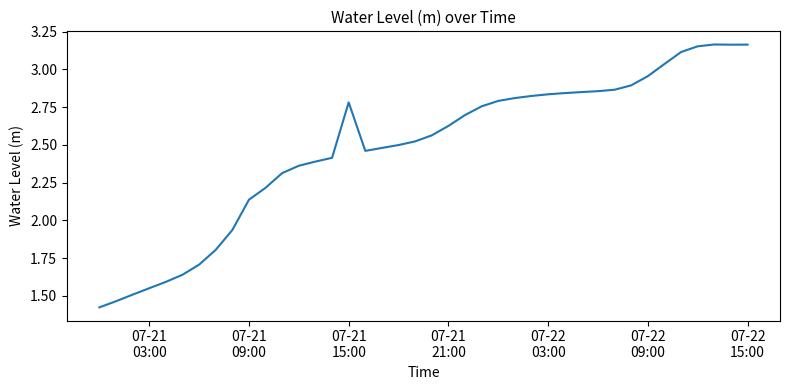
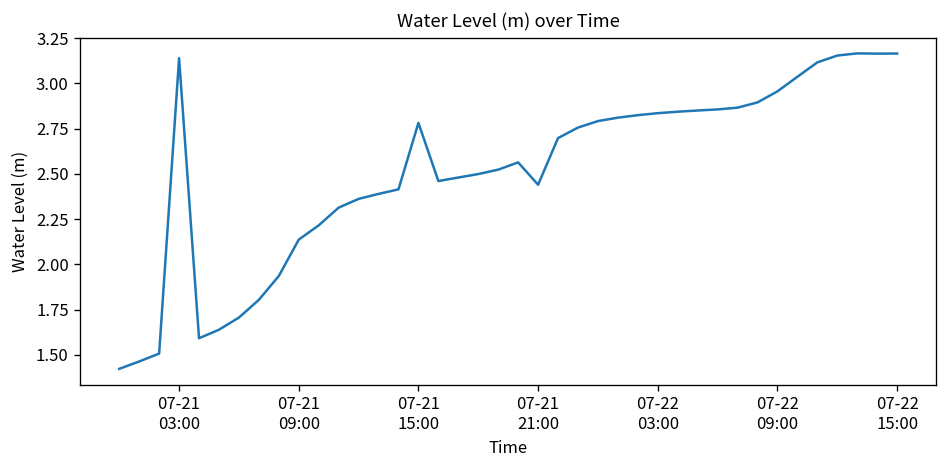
  {
-   "07-21 03:00": 1.55,
+   "07-21 03:00": 3.14,
    "07-21 09:00": 2.14,
    "07-21 15:00": 2.78,
-   "07-21 21:00": 2.63,
+   "07-21 21:00": 2.44,
    "07-22 03:00": 2.83,
    "07-22 09:00": 2.96,
    "07-22 15:00": 3.16
  }
